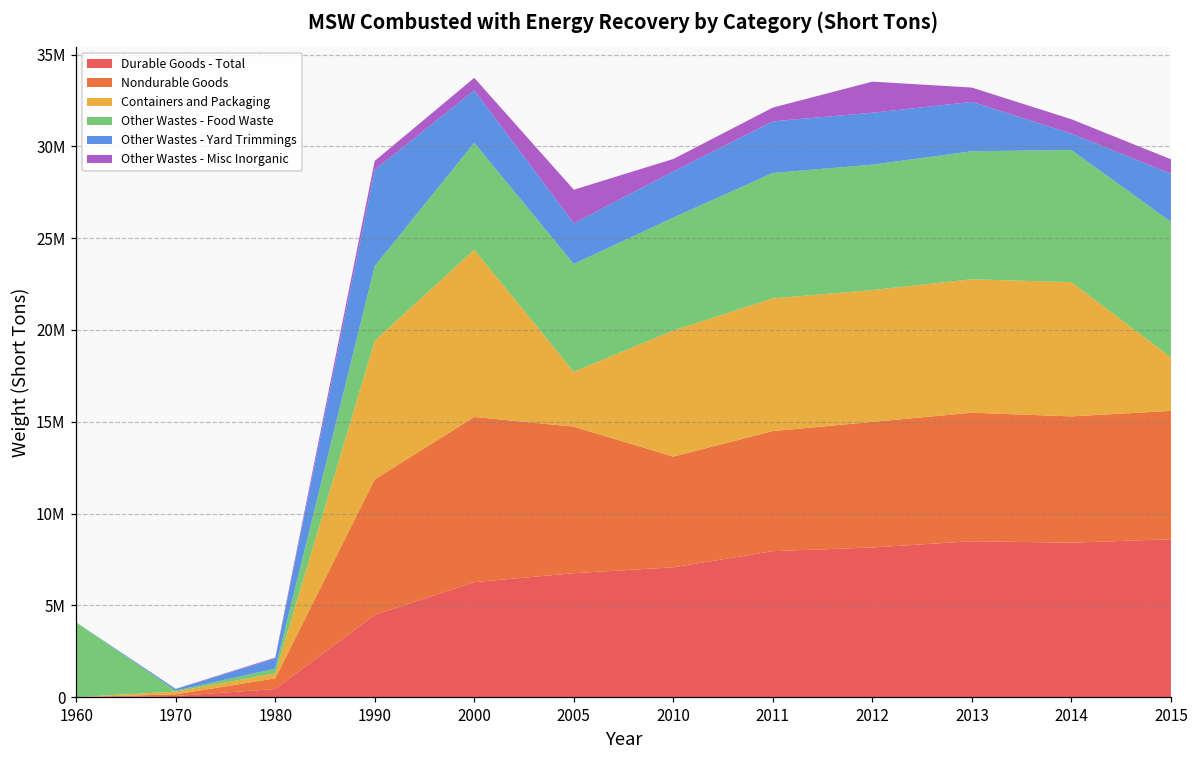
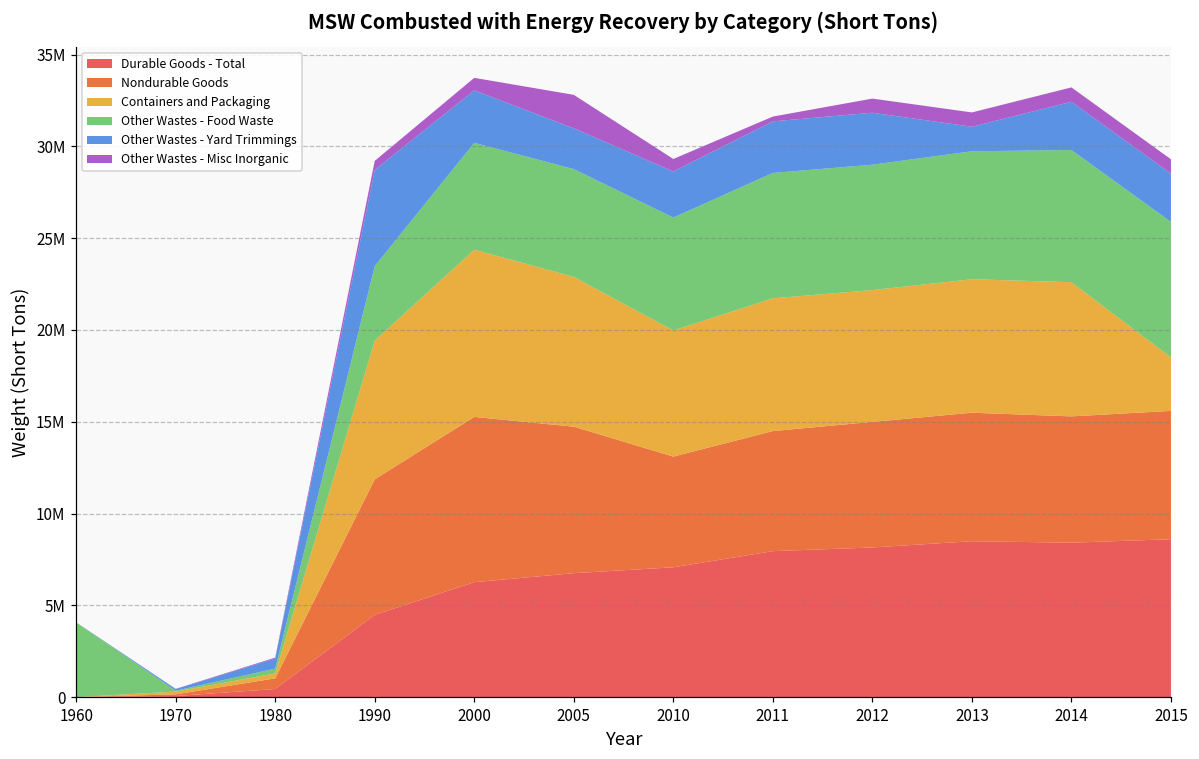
  {
    "Containers and Packaging": {
      "1980": 300000,
      "1990": 7600000,
      "2000": 9100000,
-     "2005": 3000000,
+     "2005": 8200000,
      "2010": 6900000,
      "2011": 7200000,
      "2012": 7200000,
      "2013": 7300000,
      "2014": 7300000,
      "2015": 2900000
    },
    "Other Wastes - Food Waste": {
      "1980": 300000,
      "1990": 4100000,
      "2000": 5800000,
      "2005": 5900000,
      "2010": 6200000,
      "2011": 6800000,
      "2012": 6800000,
      "2013": 7000000,
      "2014": 7200000,
      "2015": 7400000
    },
    "Other Wastes - Yard Trimmings": {
      "1990": 5200000,
      "2000": 2900000,
      "2005": 2200000,
      "2010": 2500000,
      "2011": 2800000,
      "2012": 2800000,
-     "2013": 2700000,
-     "2014": 900000,
+     "2013": 1300000,
+     "2014": 2600000,
      "2015": 2600000
    },
    "Other Wastes - Misc Inorganic": {
      "1990": 500000,
      "2000": 700000,
      "2005": 1800000,
      "2010": 700000,
-     "2011": 800000,
-     "2012": 1700000,
+     "2011": 300000,
+     "2012": 800000,
      "2013": 800000,
      "2014": 800000,
      "2015": 800000
    }
  }
